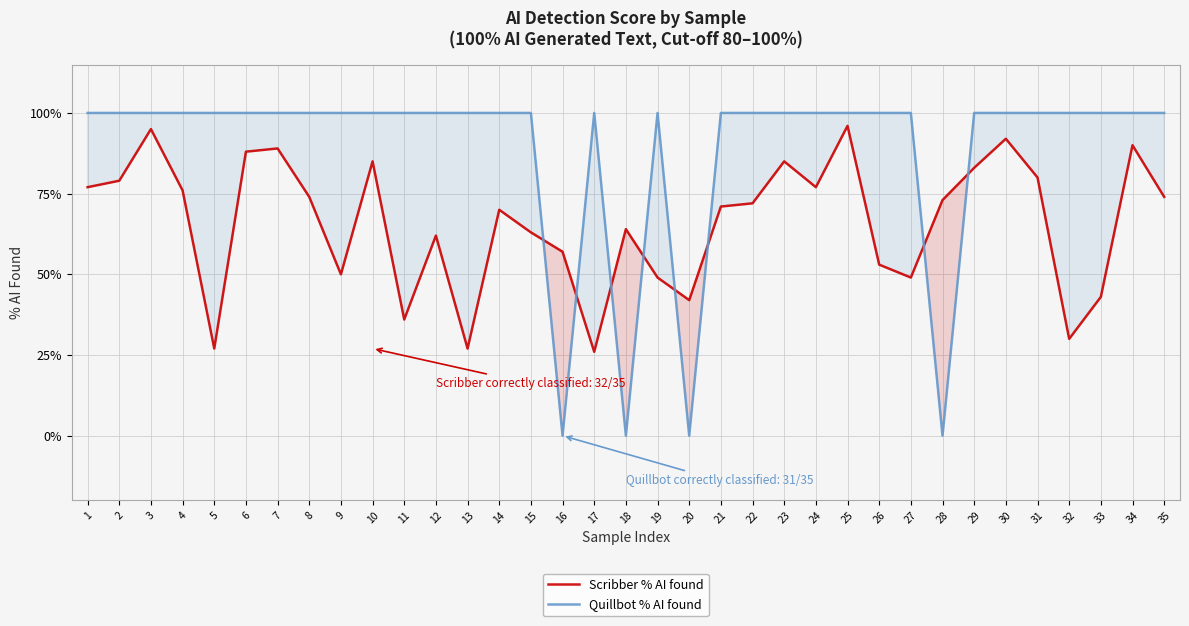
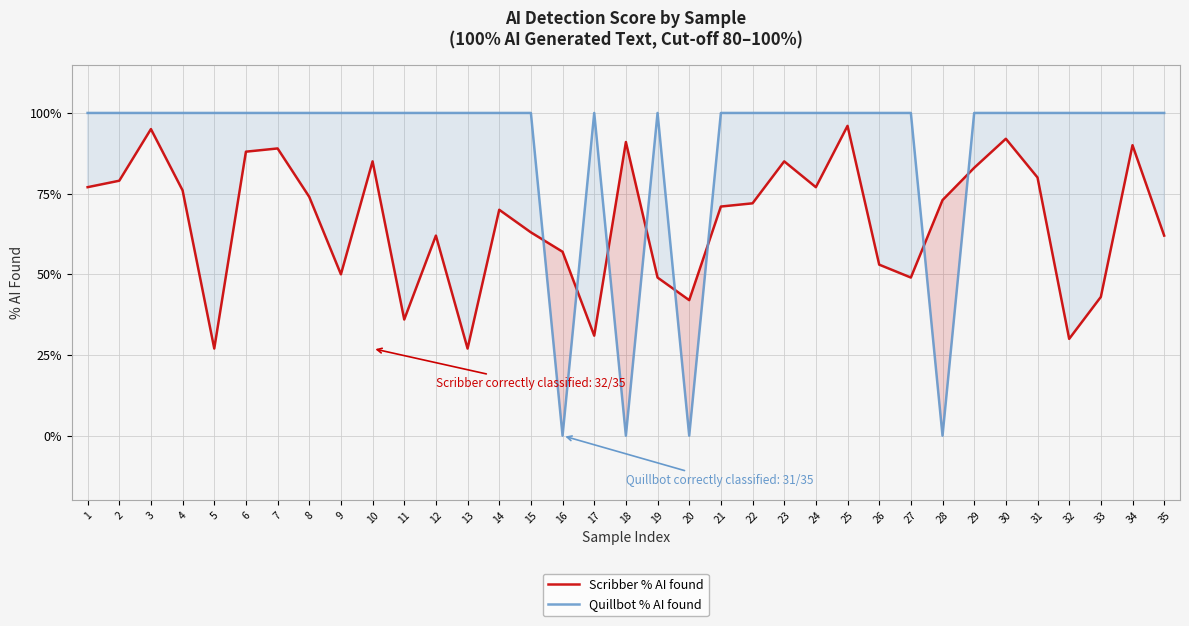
  {
    "Scribber % AI found": {
      "1": "77%",
      "2": "79%",
      "3": "95%",
      "4": "76%",
      "5": "27%",
      "6": "88%",
      "7": "89%",
      "8": "74%",
      "9": "50%",
      "10": "85%",
      "11": "36%",
      "12": "62%",
      "14": "70%",
      "15": "63%",
      "16": "57%",
-     "17": "26%",
-     "18": "64%",
+     "17": "31%",
+     "18": "91%",
      "19": "49%",
      "20": "42%",
      "21": "71%",
      "22": "72%",
      "23": "85%",
      "24": "77%",
      "25": "96%",
      "26": "53%",
      "27": "49%",
      "28": "73%",
      "29": "83%",
      "30": "92%",
      "31": "80%",
      "32": "30%",
      "33": "43%",
      "34": "90%",
-     "35": "74%"
+     "35": "62%"
    },
    "Quillbot % AI found": {
      "1": "100%",
      "2": "100%",
      "3": "100%",
      "4": "100%",
      "5": "100%",
      "6": "100%",
      "7": "100%",
      "8": "100%",
      "9": "100%",
      "10": "100%",
      "11": "100%",
      "12": "100%",
      "13": "100%",
      "14": "100%",
      "15": "100%",
      "16": "0%",
      "17": "100%",
      "19": "100%",
      "21": "100%",
      "22": "100%",
      "23": "100%",
      "24": "100%",
      "25": "100%",
      "26": "100%",
      "27": "100%",
      "28": "0%",
      "29": "100%",
      "30": "100%",
      "31": "100%",
      "32": "100%",
      "33": "100%",
      "34": "100%",
      "35": "100%"
    }
  }
